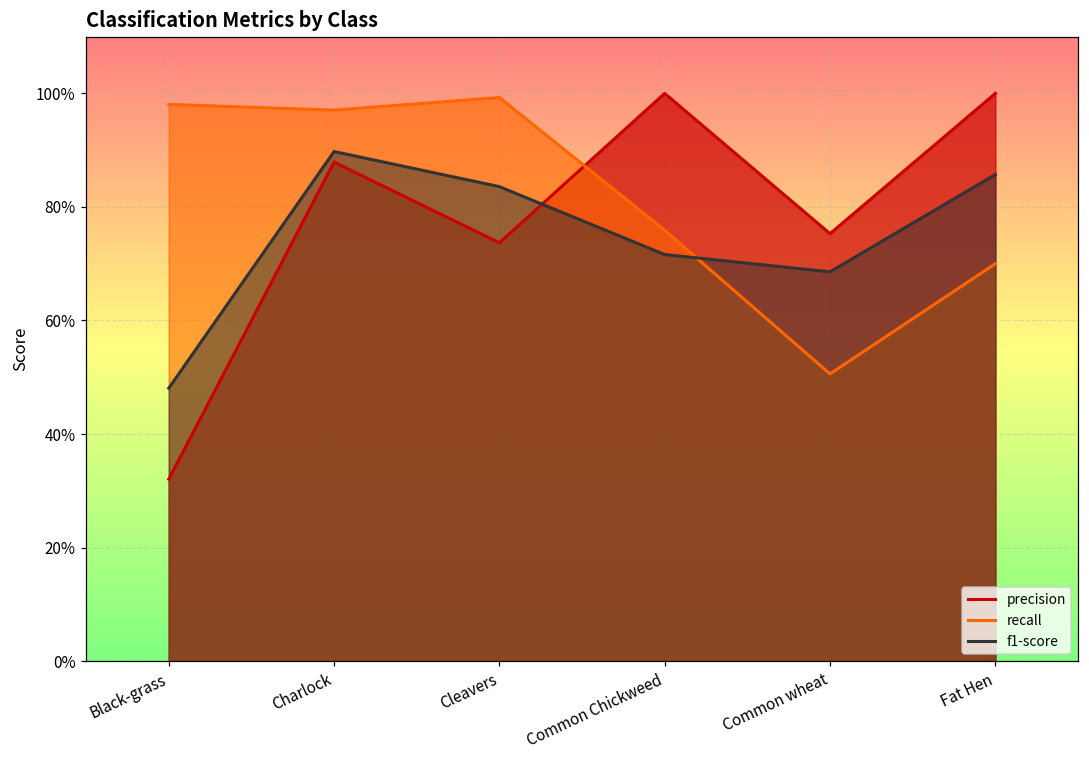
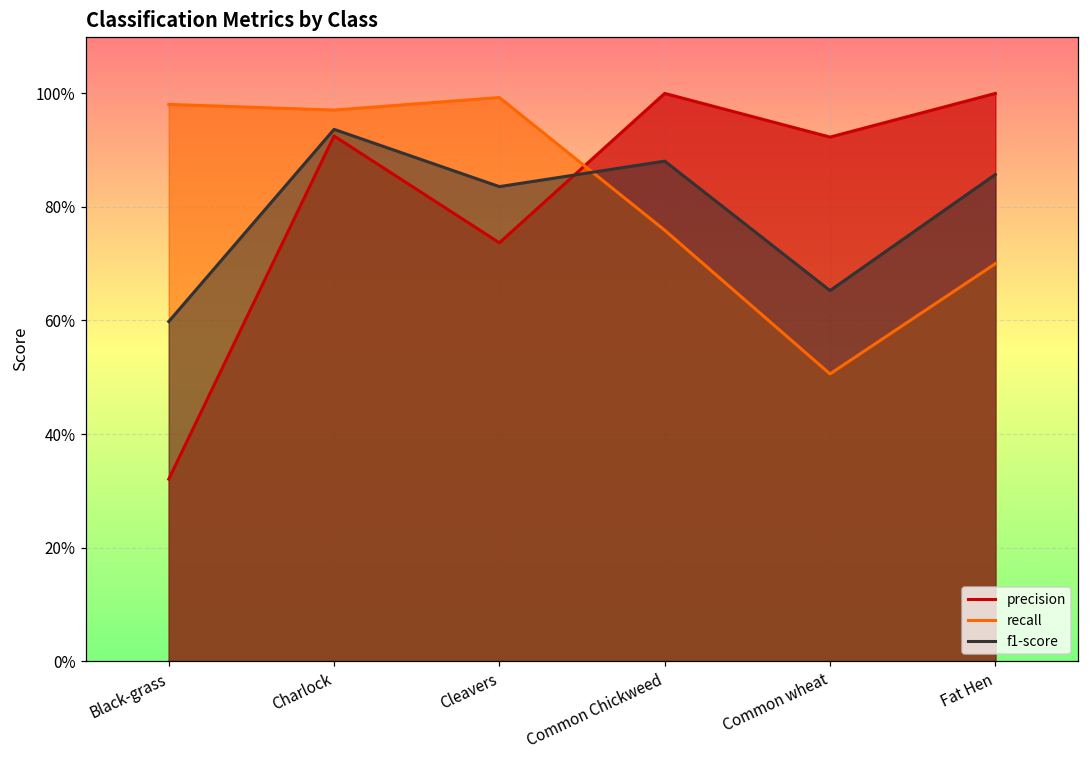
  {
    "precision": {
      "Black-grass": "32%",
-     "Charlock": "88%",
+     "Charlock": "93%",
      "Cleavers": "74%",
      "Common Chickweed": "100%",
-     "Common wheat": "75%",
+     "Common wheat": "92%",
      "Fat Hen": "100%"
    },
    "recall": {
      "Black-grass": "98%",
      "Charlock": "97%",
      "Cleavers": "99%",
      "Common Chickweed": "76%",
      "Common wheat": "51%",
      "Fat Hen": "70%"
    },
    "f1-score": {
-     "Black-grass": "48%",
-     "Charlock": "90%",
+     "Black-grass": "60%",
+     "Charlock": "94%",
      "Cleavers": "84%",
-     "Common Chickweed": "72%",
-     "Common wheat": "69%",
+     "Common Chickweed": "88%",
+     "Common wheat": "65%",
      "Fat Hen": "86%"
    }
  }
